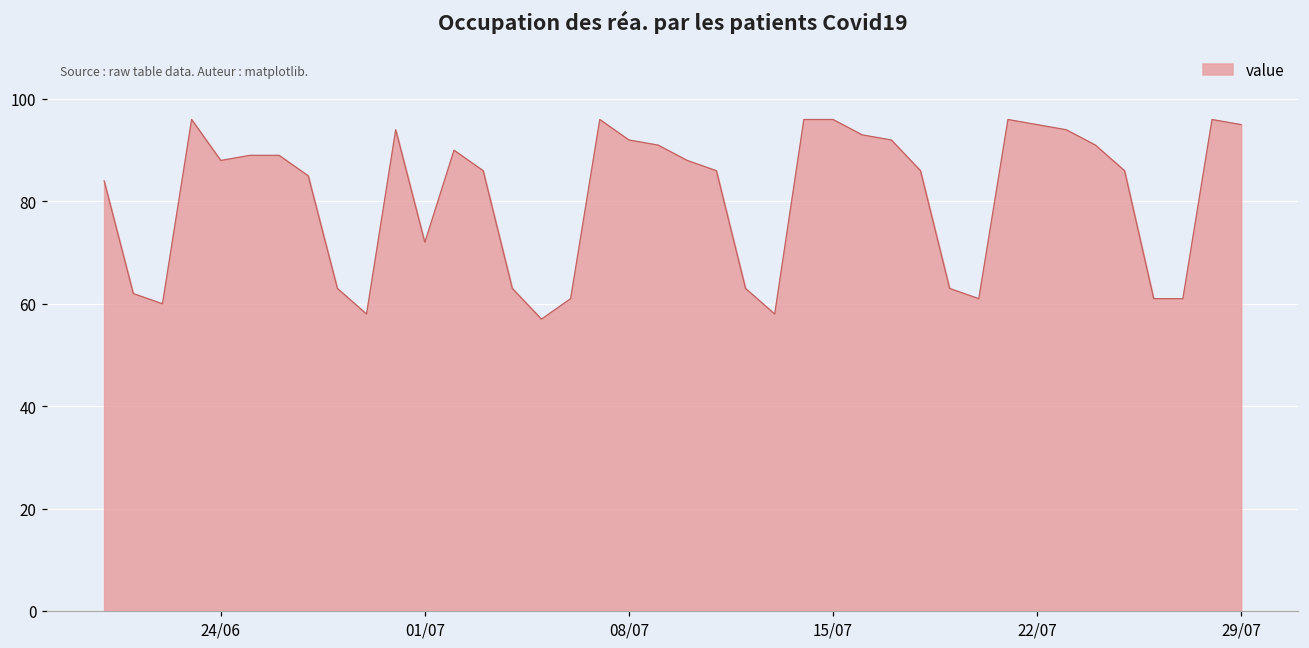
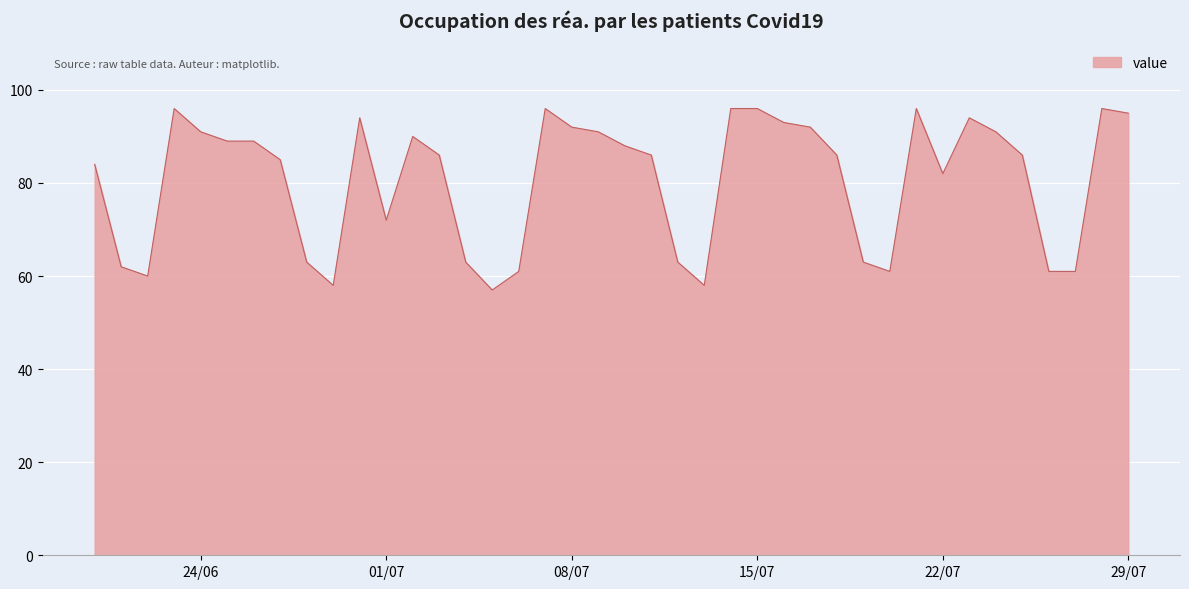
  {
-   "24/06": 88,
+   "24/06": 91,
    "01/07": 72,
    "08/07": 92,
    "15/07": 96,
-   "22/07": 95,
+   "22/07": 82,
    "29/07": 95
  }
